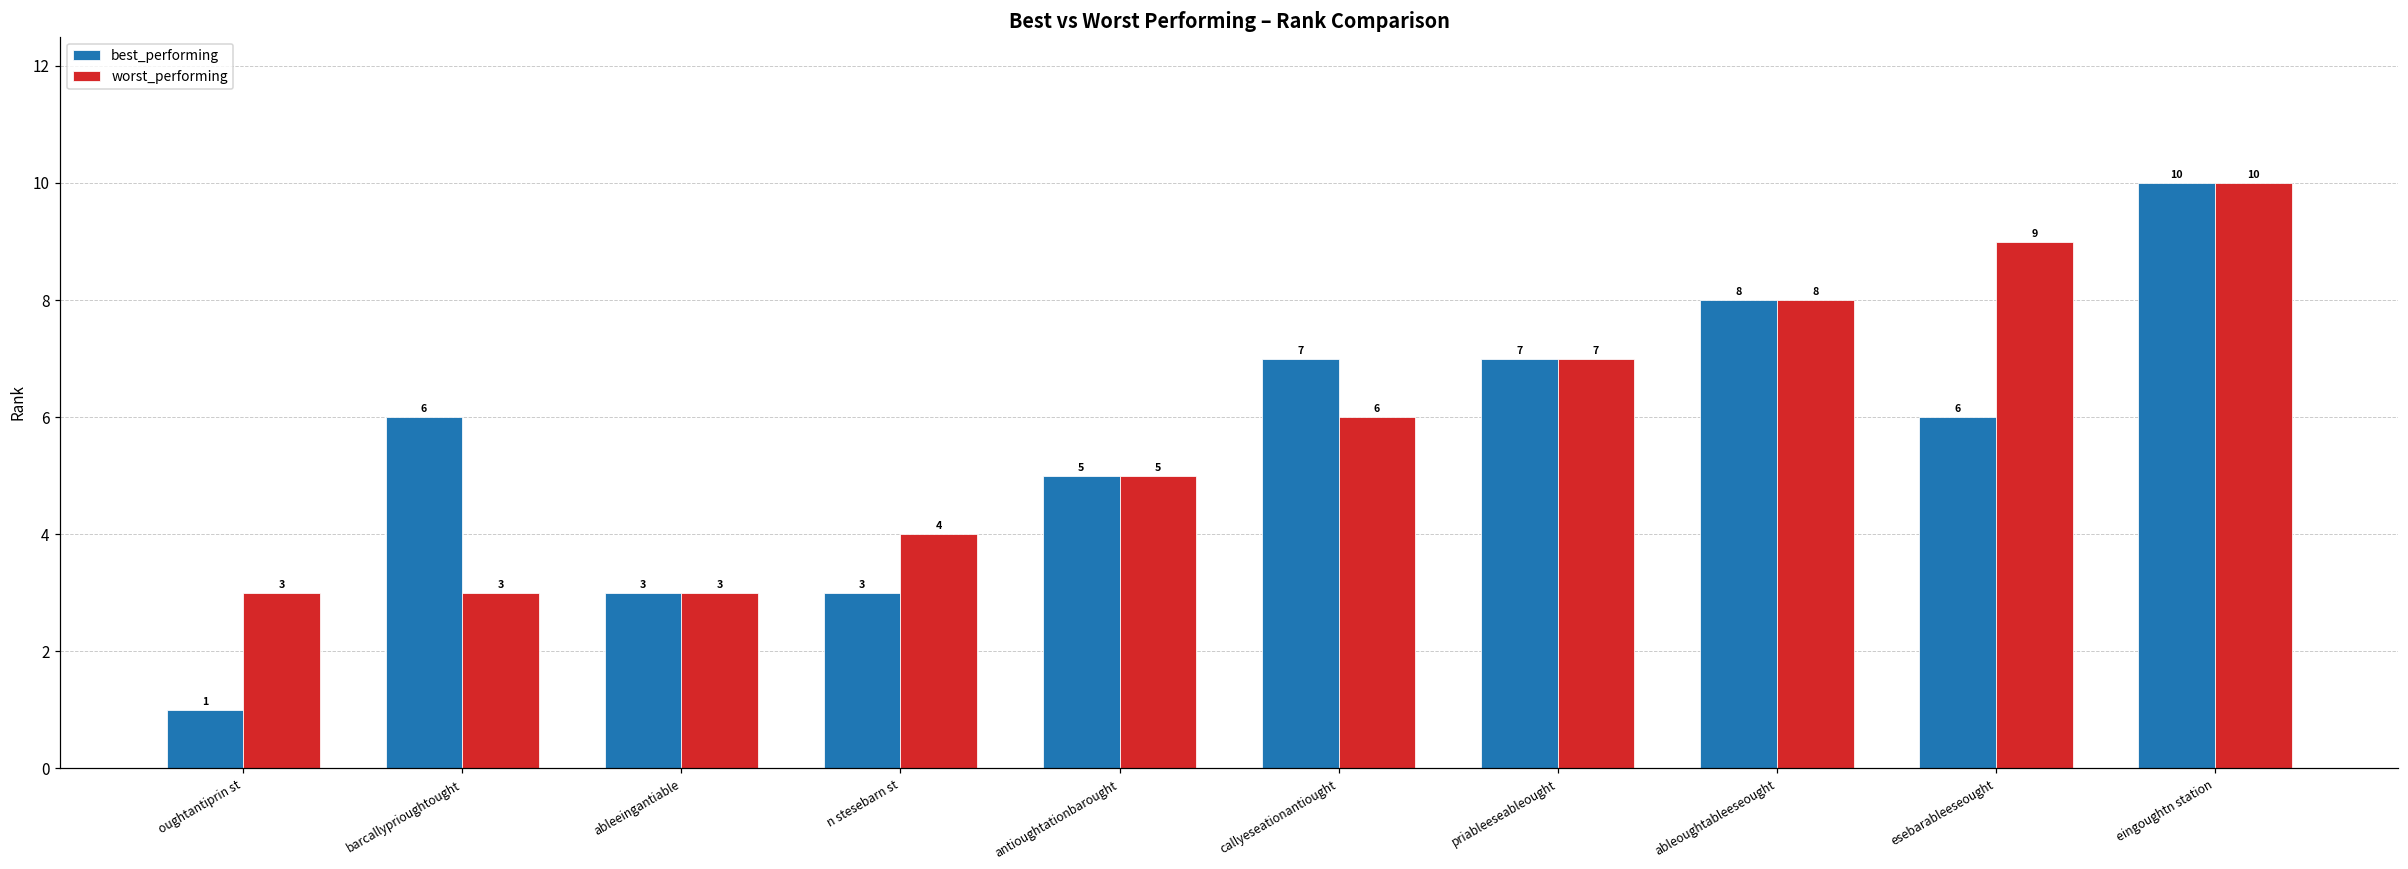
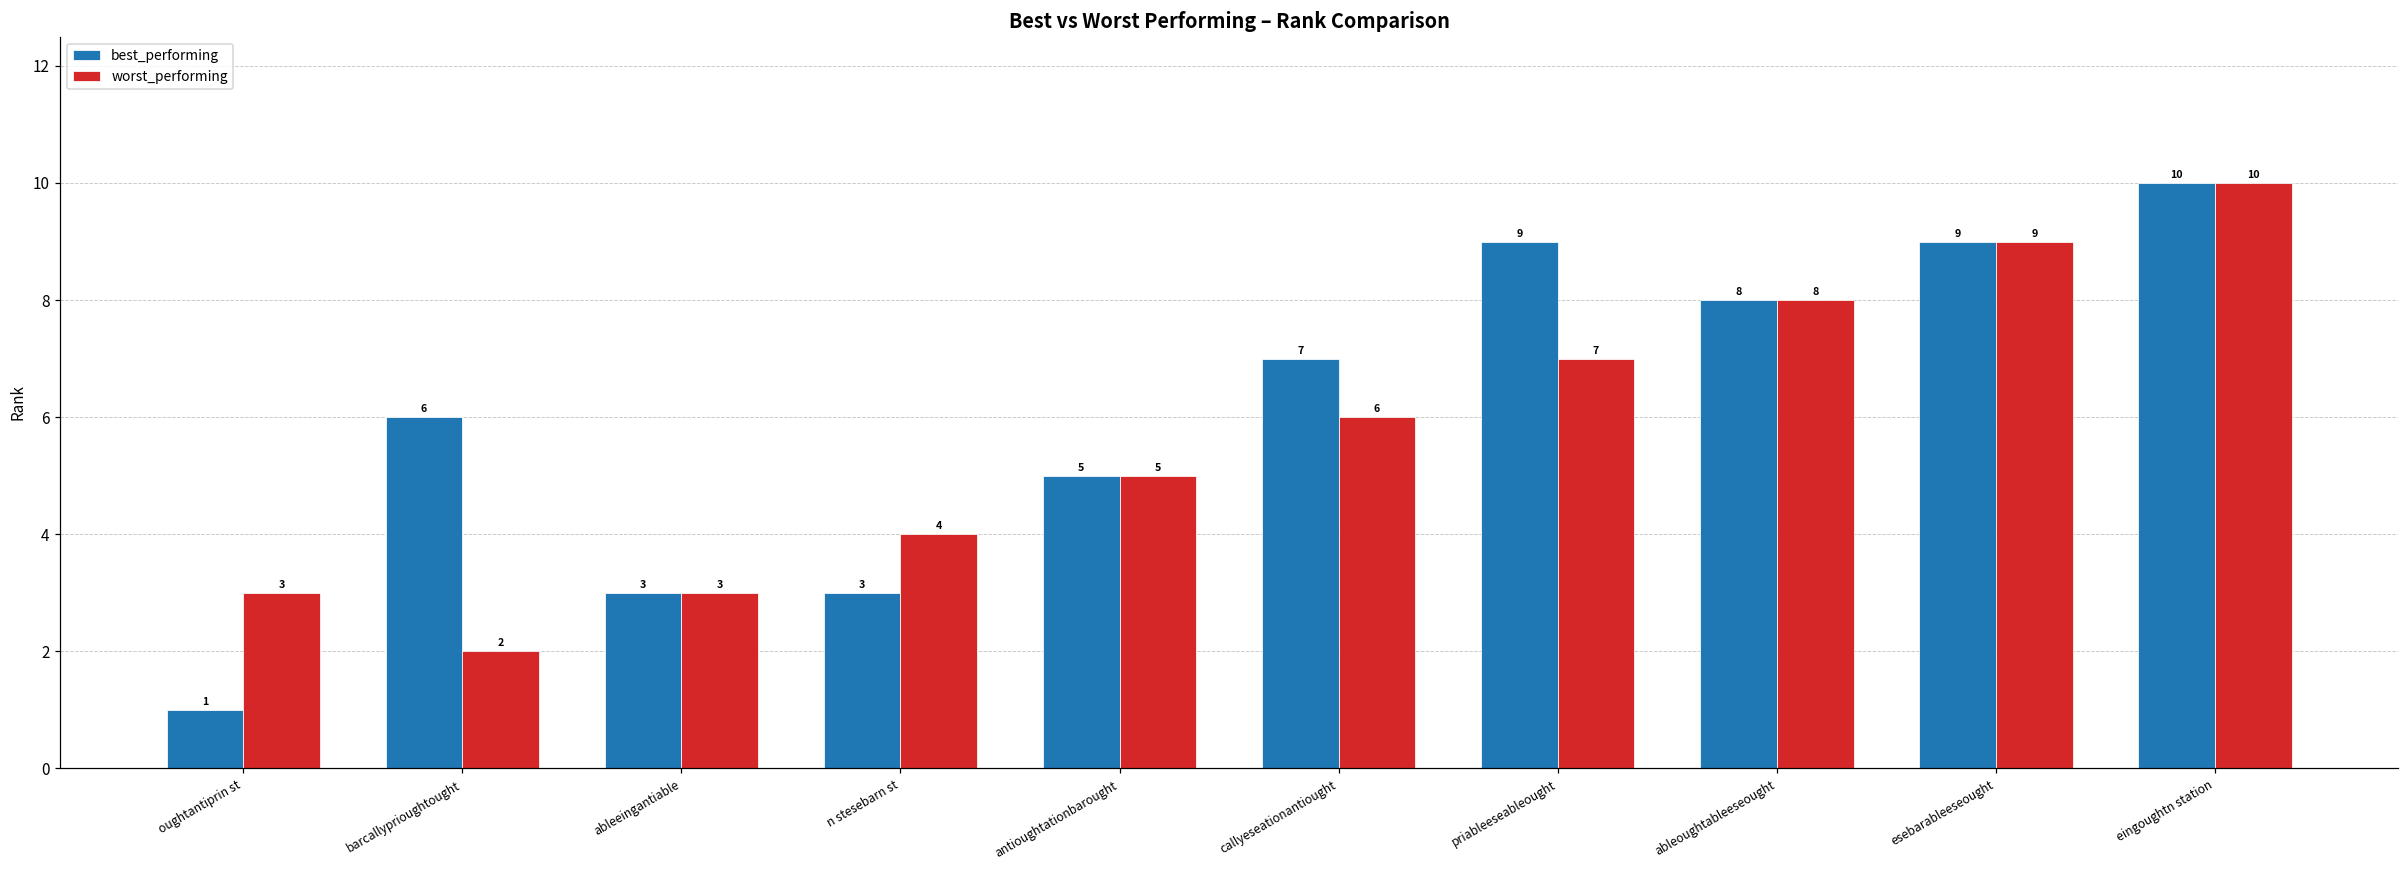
  {
    "best_performing": {
      "oughtantiprin st": 1,
      "barcallyprioughtought": 6,
      "ableeingantiable": 3,
      "n stesebarn st": 3,
      "antioughtationbarought": 5,
      "callyeseationantiought": 7,
-     "priableeseableought": 7,
+     "priableeseableought": 9,
      "ableoughtableeseought": 8,
-     "esebarableeseought": 6,
+     "esebarableeseought": 9,
      "eingoughtn station": 10
    },
    "worst_performing": {
      "oughtantiprin st": 3,
-     "barcallyprioughtought": 3,
+     "barcallyprioughtought": 2,
      "ableeingantiable": 3,
      "n stesebarn st": 4,
      "antioughtationbarought": 5,
      "callyeseationantiought": 6,
      "priableeseableought": 7,
      "ableoughtableeseought": 8,
      "esebarableeseought": 9,
      "eingoughtn station": 10
    }
  }
